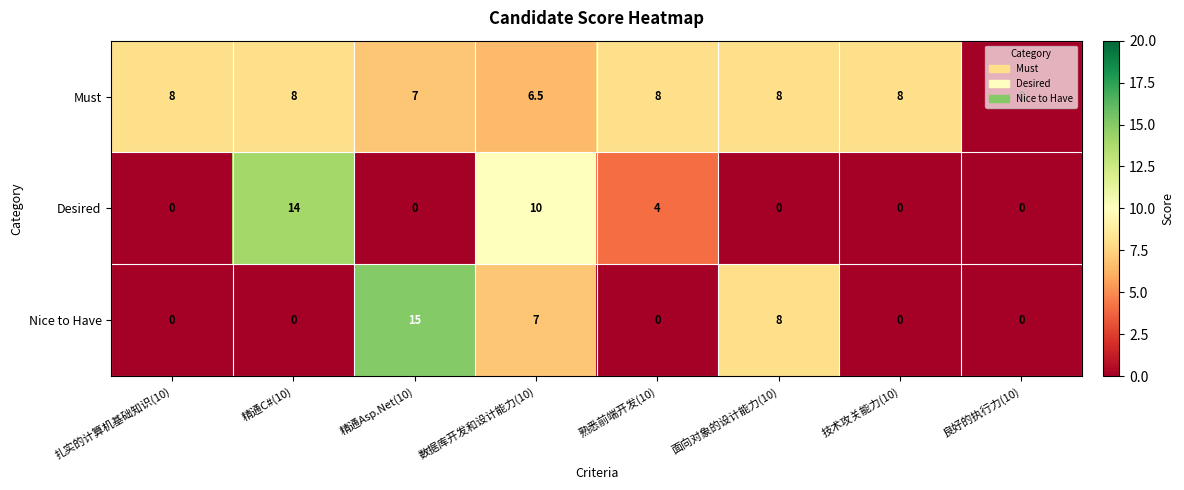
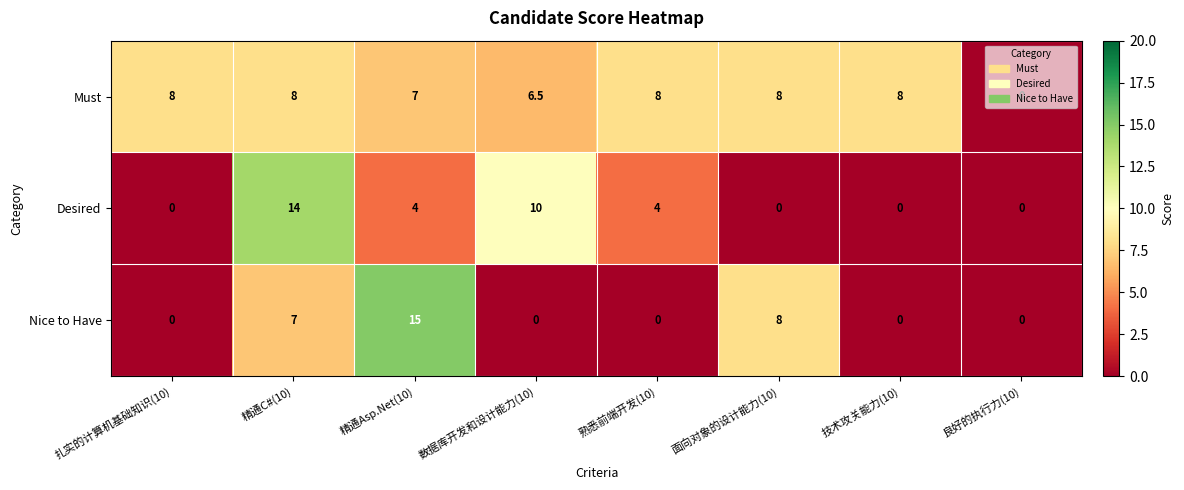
  {
    "Must": {
      "扎实的计算机基础知识(10)": 8,
      "精通C#(10)": 8,
      "精通Asp.Net(10)": 7,
      "数据库开发和设计能力(10)": 6.5,
      "熟悉前端开发(10)": 8,
      "面向对象的设计能力(10)": 8,
      "技术攻关能力(10)": 8
    },
    "Desired": {
      "扎实的计算机基础知识(10)": 0,
      "精通C#(10)": 14,
-     "精通Asp.Net(10)": 0,
+     "精通Asp.Net(10)": 4,
      "数据库开发和设计能力(10)": 10,
      "熟悉前端开发(10)": 4,
      "面向对象的设计能力(10)": 0,
      "技术攻关能力(10)": 0,
      "良好的执行力(10)": 0
    },
    "Nice to Have": {
      "扎实的计算机基础知识(10)": 0,
-     "精通C#(10)": 0,
+     "精通C#(10)": 7,
      "精通Asp.Net(10)": 15,
-     "数据库开发和设计能力(10)": 7,
+     "数据库开发和设计能力(10)": 0,
      "熟悉前端开发(10)": 0,
      "面向对象的设计能力(10)": 8,
      "技术攻关能力(10)": 0,
      "良好的执行力(10)": 0
    }
  }
